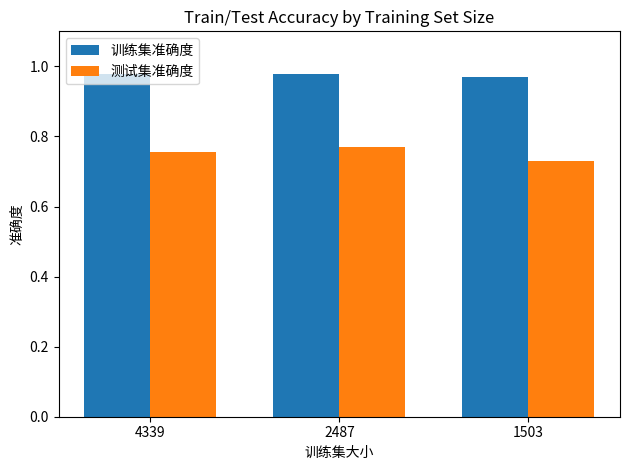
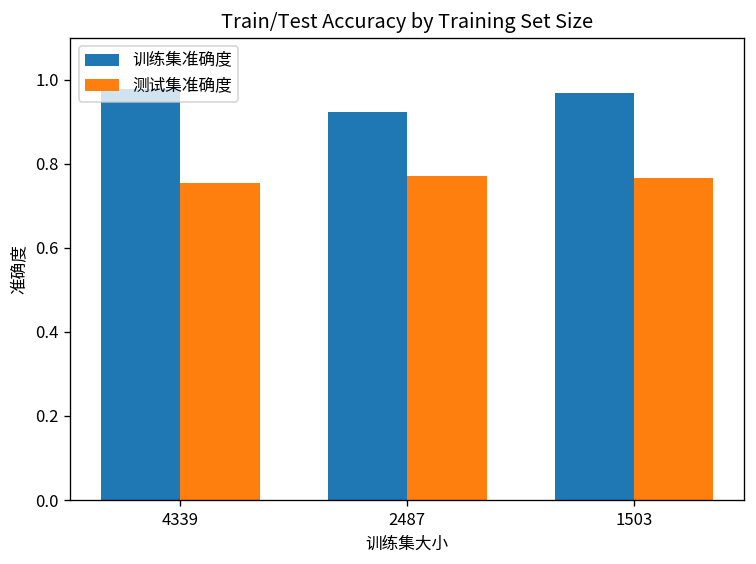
  {
    "训练集准确度": {
-     "2487": 0.98,
+     "2487": 0.92,
      "1503": 0.97
    },
    "测试集准确度": {
      "4339": 0.76,
      "2487": 0.77,
-     "1503": 0.73
+     "1503": 0.77
    }
  }
